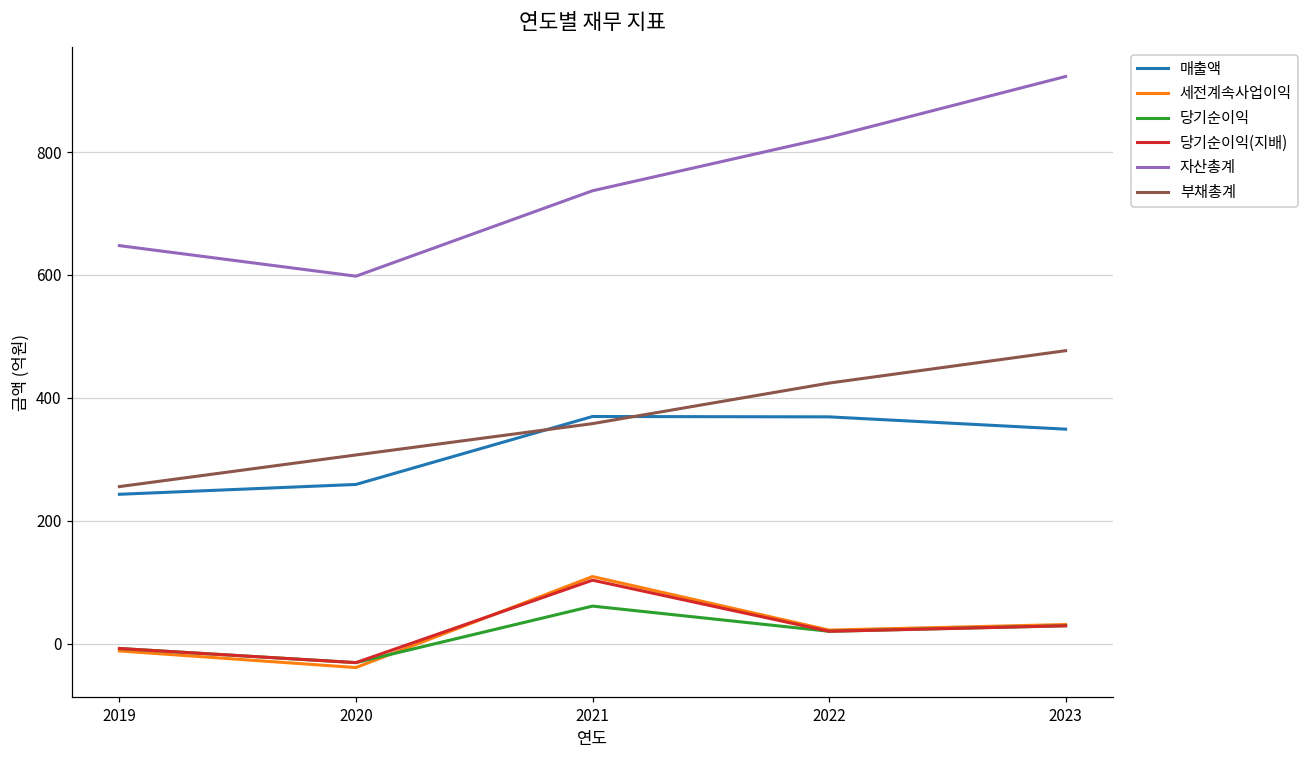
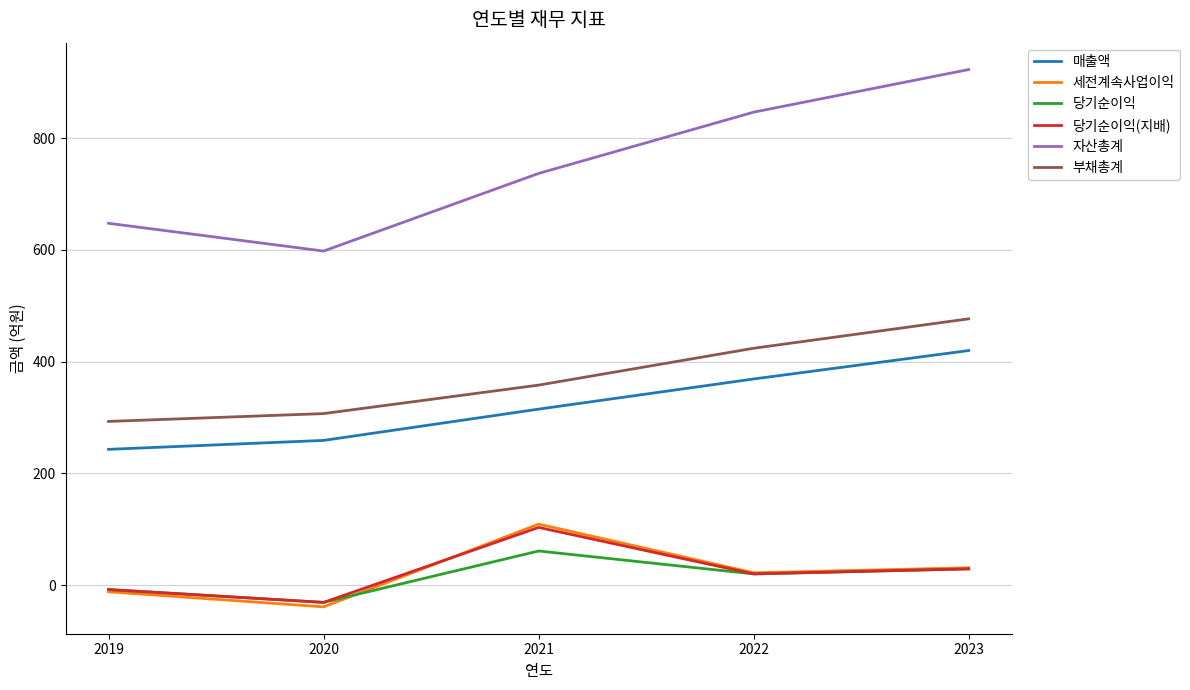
  {
    "매출액": {
      "2019": 240,
      "2020": 260,
-     "2021": 370,
+     "2021": 320,
      "2022": 370,
-     "2023": 350
+     "2023": 420
    },
    "세전계속사업이익": {
      "2020": -40,
      "2021": 110
    },
    "당기순이익": {
      "2021": 60
    },
    "당기순이익(지배)": {
      "2021": 100
    },
    "자산총계": {
      "2019": 650,
      "2020": 600,
      "2021": 740,
-     "2022": 820,
+     "2022": 850,
      "2023": 920
    },
    "부채총계": {
-     "2019": 260,
+     "2019": 290,
      "2020": 310,
      "2021": 360,
      "2022": 420,
      "2023": 480
    }
  }
